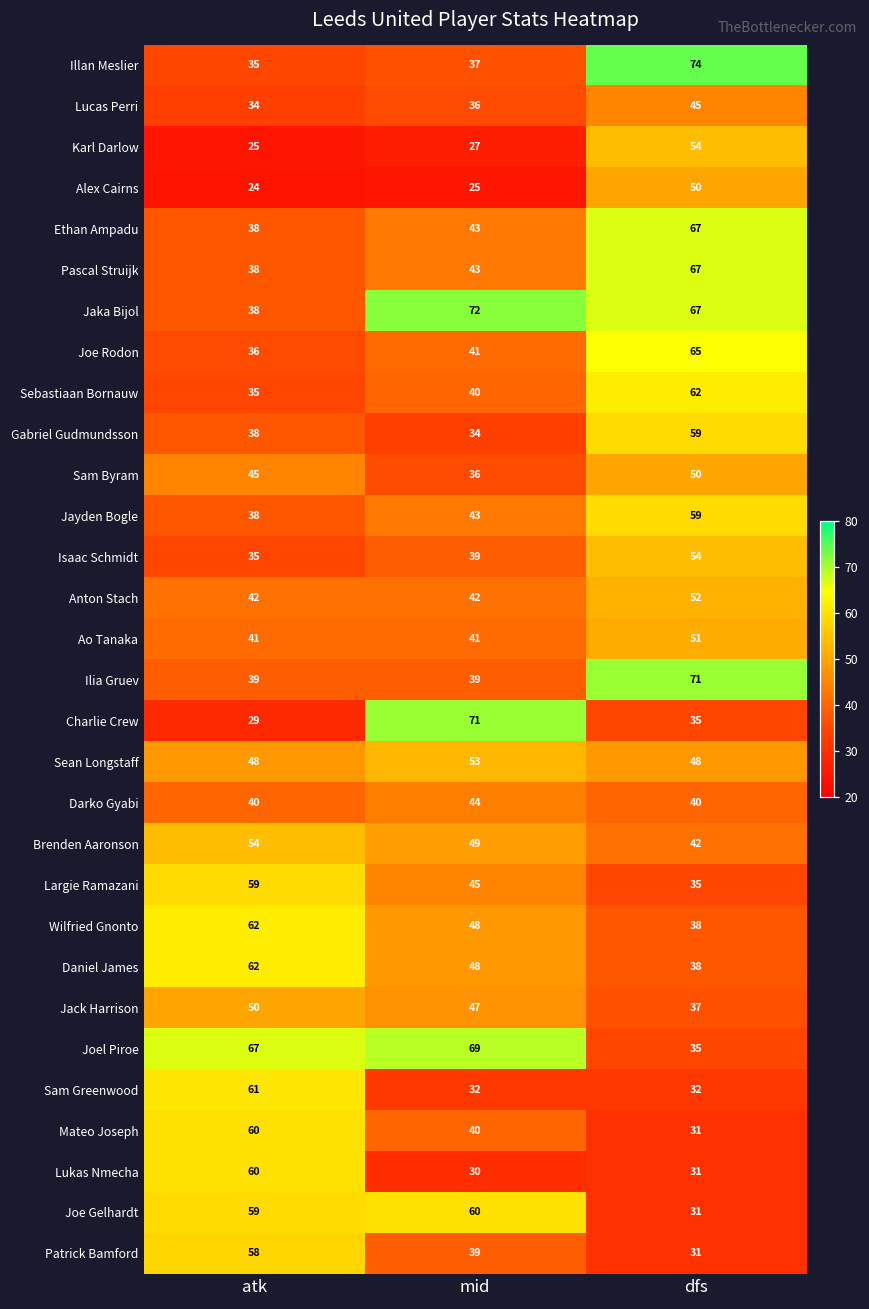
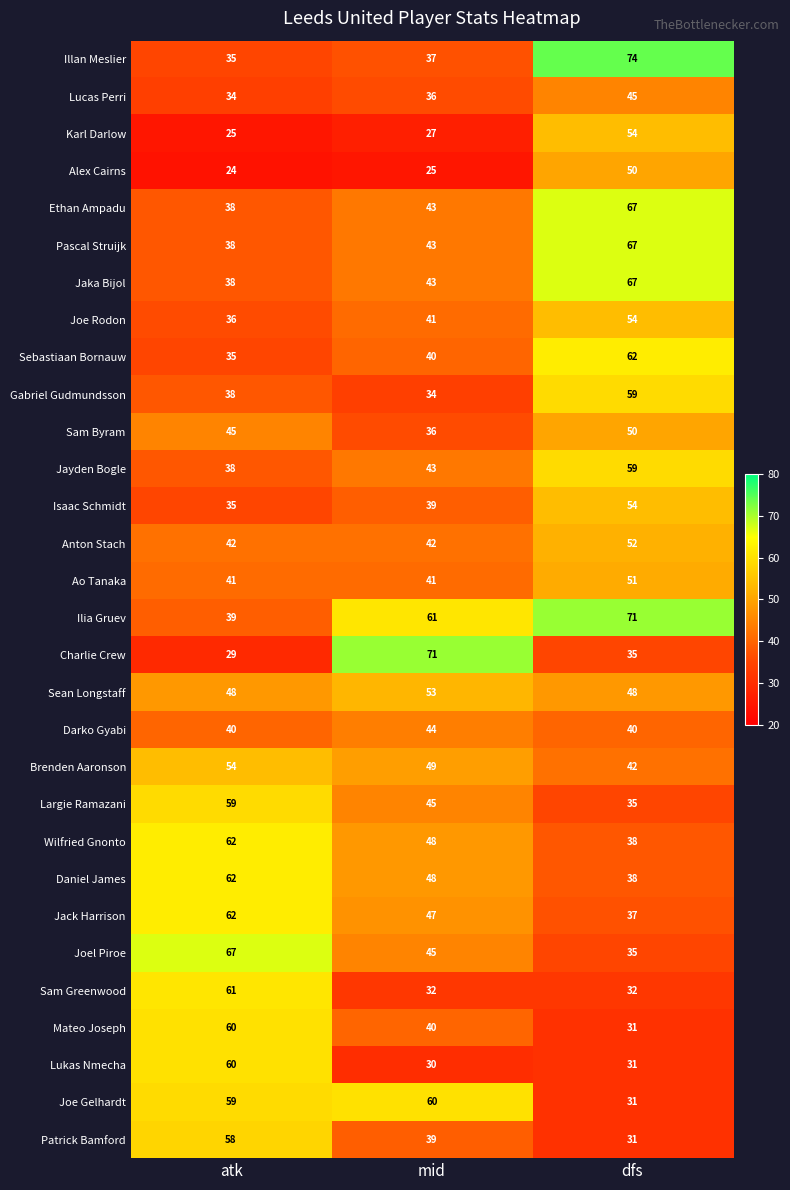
  {
    "Illan Meslier": {
      "atk": 35,
      "mid": 37,
      "dfs": 74
    },
    "Lucas Perri": {
      "atk": 34,
      "mid": 36,
      "dfs": 45
    },
    "Karl Darlow": {
      "atk": 25,
      "mid": 27,
      "dfs": 54
    },
    "Alex Cairns": {
      "atk": 24,
      "mid": 25,
      "dfs": 50
    },
    "Ethan Ampadu": {
      "atk": 38,
      "mid": 43,
      "dfs": 67
    },
    "Pascal Struijk": {
      "atk": 38,
      "mid": 43,
      "dfs": 67
    },
    "Jaka Bijol": {
      "atk": 38,
-     "mid": 72,
+     "mid": 43,
      "dfs": 67
    },
    "Joe Rodon": {
      "atk": 36,
      "mid": 41,
-     "dfs": 65
+     "dfs": 54
    },
    "Sebastiaan Bornauw": {
      "atk": 35,
      "mid": 40,
      "dfs": 62
    },
    "Gabriel Gudmundsson": {
      "atk": 38,
      "mid": 34,
      "dfs": 59
    },
    "Sam Byram": {
      "atk": 45,
      "mid": 36,
      "dfs": 50
    },
    "Jayden Bogle": {
      "atk": 38,
      "mid": 43,
      "dfs": 59
    },
    "Isaac Schmidt": {
      "atk": 35,
      "mid": 39,
      "dfs": 54
    },
    "Anton Stach": {
      "atk": 42,
      "mid": 42,
      "dfs": 52
    },
    "Ao Tanaka": {
      "atk": 41,
      "mid": 41,
      "dfs": 51
    },
    "Ilia Gruev": {
      "atk": 39,
-     "mid": 39,
+     "mid": 61,
      "dfs": 71
    },
    "Charlie Crew": {
      "atk": 29,
      "mid": 71,
      "dfs": 35
    },
    "Sean Longstaff": {
      "atk": 48,
      "mid": 53,
      "dfs": 48
    },
    "Darko Gyabi": {
      "atk": 40,
      "mid": 44,
      "dfs": 40
    },
    "Brenden Aaronson": {
      "atk": 54,
      "mid": 49,
      "dfs": 42
    },
    "Largie Ramazani": {
      "atk": 59,
      "mid": 45,
      "dfs": 35
    },
    "Wilfried Gnonto": {
      "atk": 62,
      "mid": 48,
      "dfs": 38
    },
    "Daniel James": {
      "atk": 62,
      "mid": 48,
      "dfs": 38
    },
    "Jack Harrison": {
-     "atk": 50,
+     "atk": 62,
      "mid": 47,
      "dfs": 37
    },
    "Joel Piroe": {
      "atk": 67,
-     "mid": 69,
+     "mid": 45,
      "dfs": 35
    },
    "Sam Greenwood": {
      "atk": 61,
      "mid": 32,
      "dfs": 32
    },
    "Mateo Joseph": {
      "atk": 60,
      "mid": 40,
      "dfs": 31
    },
    "Lukas Nmecha": {
      "atk": 60,
      "mid": 30,
      "dfs": 31
    },
    "Joe Gelhardt": {
      "atk": 59,
      "mid": 60,
      "dfs": 31
    },
    "Patrick Bamford": {
      "atk": 58,
      "mid": 39,
      "dfs": 31
    }
  }
